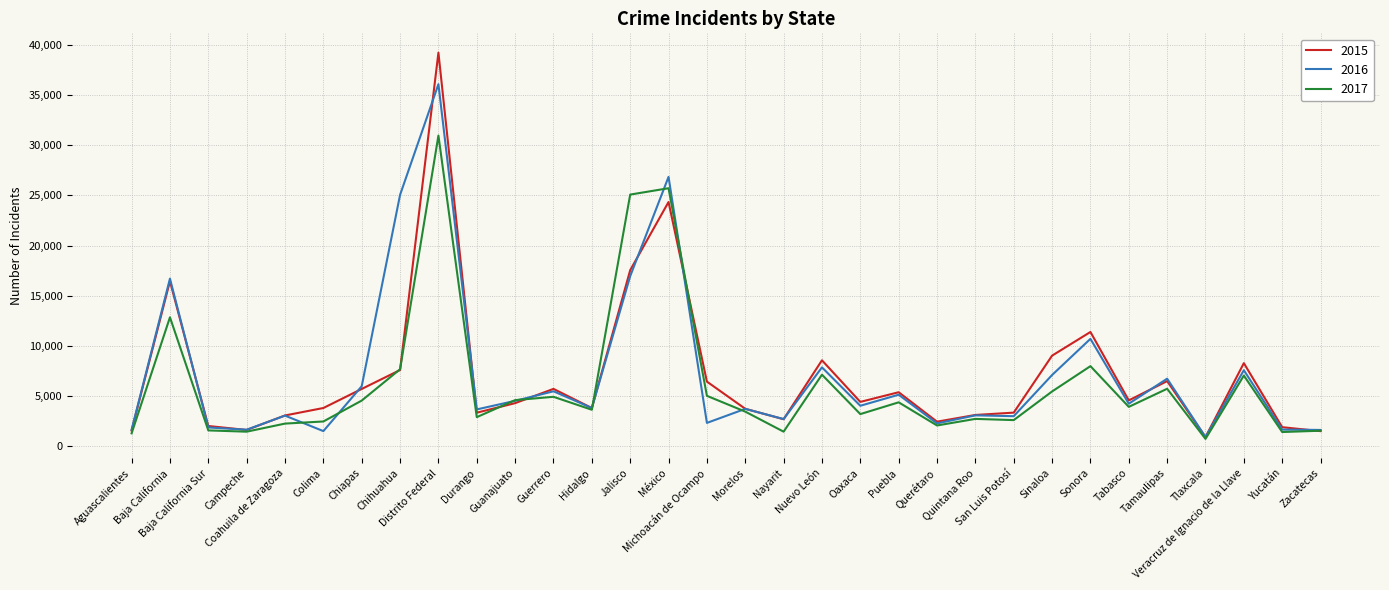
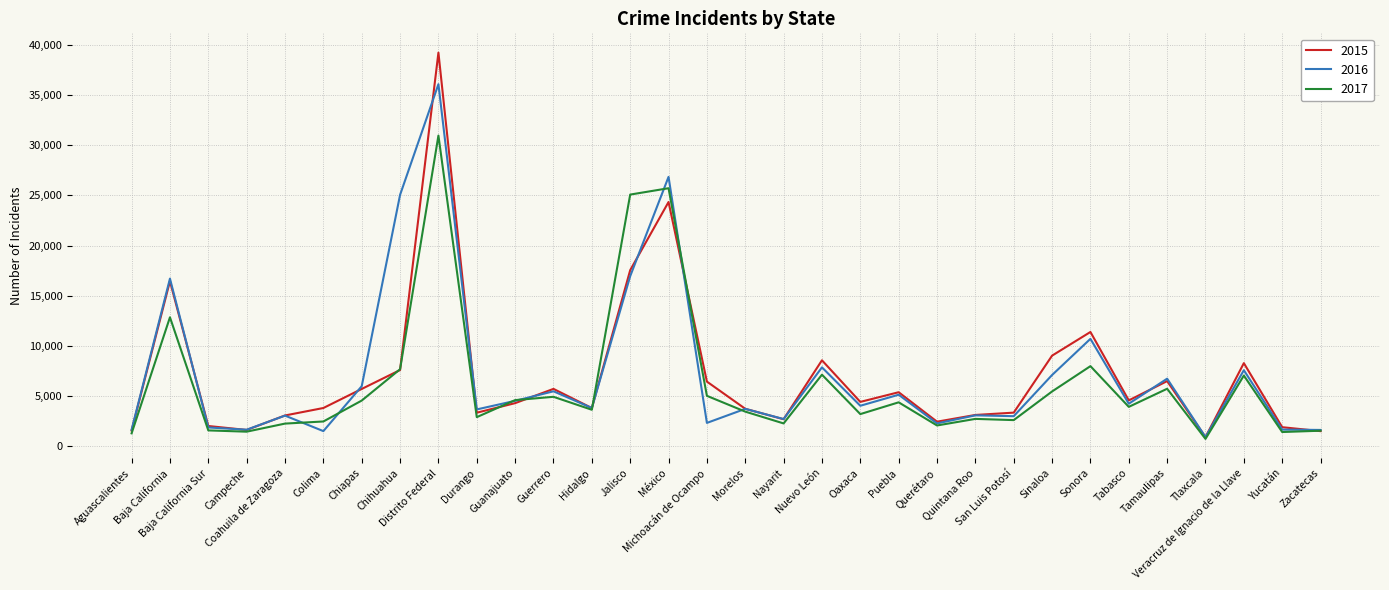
  {
    "2015": {
      "Colima": "3,800",
      "Chiapas": "5,700",
      "Distrito Federal": "39,300",
      "Durango": "3,300",
      "Jalisco": "17,500",
      "México": "24,300",
      "Michoacán de Ocampo": "6,400",
      "Nuevo León": "8,500",
      "Oaxaca": "4,400",
      "San Luis Potosí": "3,300",
      "Sinaloa": "9,000",
      "Sonora": "11,400",
      "Tabasco": "4,500",
      "Veracruz de Ignacio de la Llave": "8,300"
    },
    "2016": {
      "Colima": "1,500",
      "Chiapas": "6,000",
      "Chihuahua": "25,100",
      "Distrito Federal": "36,100",
      "Durango": "3,600",
      "Jalisco": "16,900",
      "México": "26,900",
      "Michoacán de Ocampo": "2,300",
      "Nuevo León": "7,800",
      "Oaxaca": "4,000",
      "San Luis Potosí": "3,000",
      "Sinaloa": "7,100",
      "Sonora": "10,700",
      "Tabasco": "4,200",
      "Veracruz de Ignacio de la Llave": "7,600"
    },
    "2017": {
      "Aguascalientes": "1,300",
      "Baja California": "12,800",
      "Baja California Sur": "1,500",
      "Coahuila de Zaragoza": "2,200",
      "Colima": "2,400",
      "Chiapas": "4,500",
      "Distrito Federal": "31,000",
      "Durango": "2,900",
      "Guerrero": "4,900",
      "Jalisco": "25,100",
      "México": "25,700",
      "Michoacán de Ocampo": "5,000",
      "Morelos": "3,400",
-     "Nayarit": "1,400",
+     "Nayarit": "2,200",
      "Nuevo León": "7,100",
      "Oaxaca": "3,200",
      "Puebla": "4,400",
      "Quintana Roo": "2,700",
      "San Luis Potosí": "2,600",
      "Sinaloa": "5,400",
      "Sonora": "8,000",
      "Tabasco": "3,900",
      "Tamaulipas": "5,700",
      "Veracruz de Ignacio de la Llave": "7,000"
    }
  }
